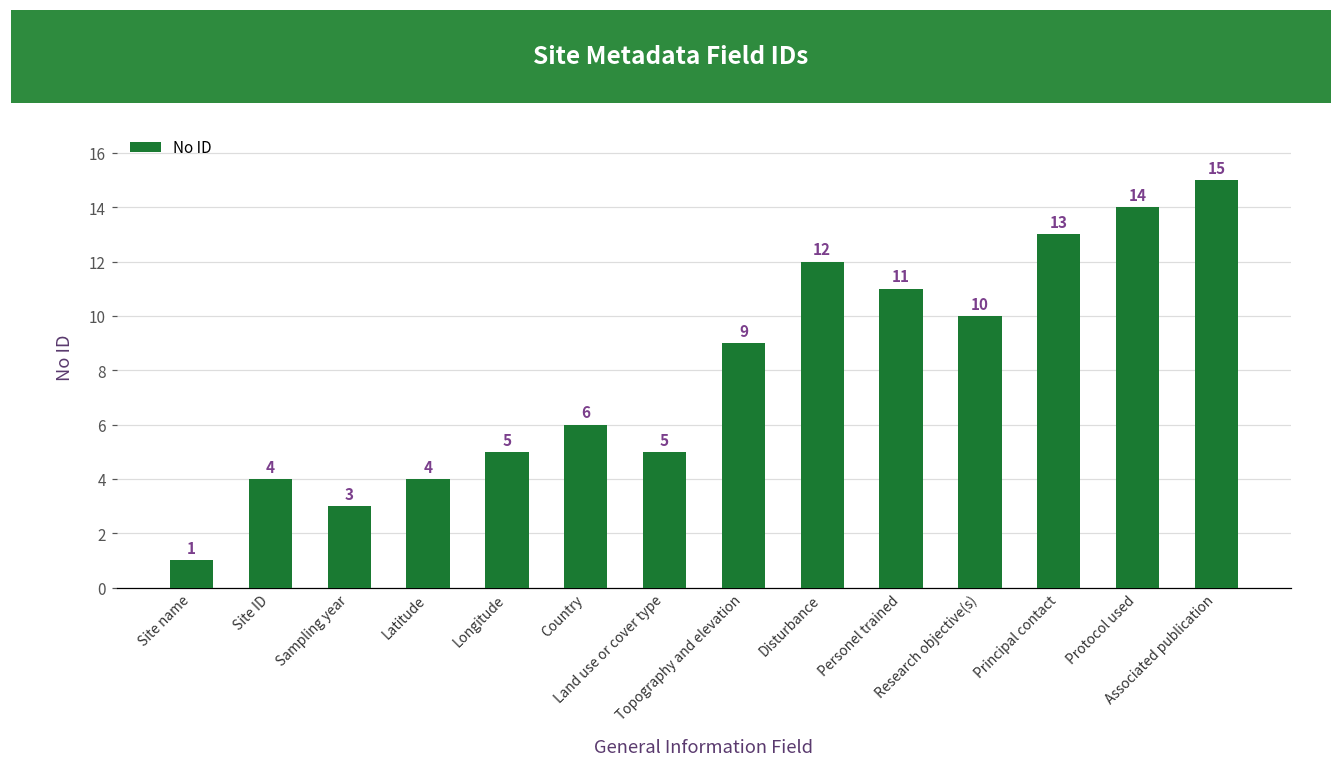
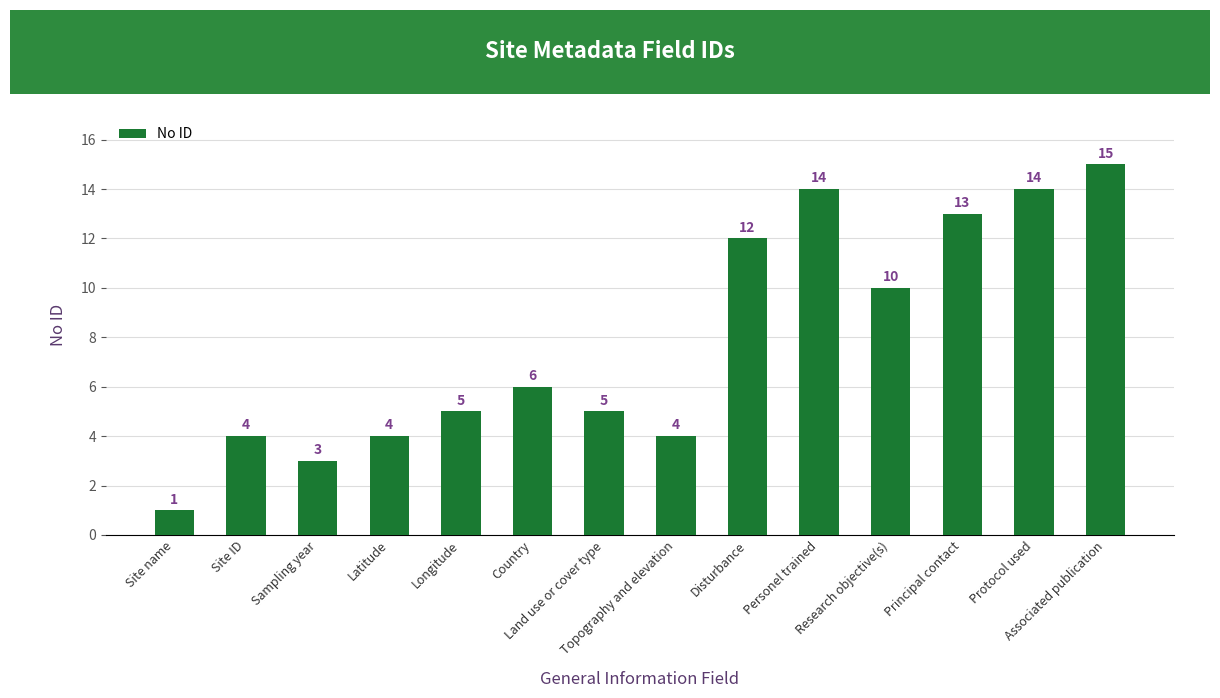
  {
    "Site name": 1,
    "Site ID": 4,
    "Sampling year": 3,
    "Latitude": 4,
    "Longitude": 5,
    "Country": 6,
    "Land use or cover type": 5,
-   "Topography and elevation": 9,
+   "Topography and elevation": 4,
    "Disturbance": 12,
-   "Personel trained": 11,
+   "Personel trained": 14,
    "Research objective(s)": 10,
    "Principal contact": 13,
    "Protocol used": 14,
    "Associated publication": 15
  }
